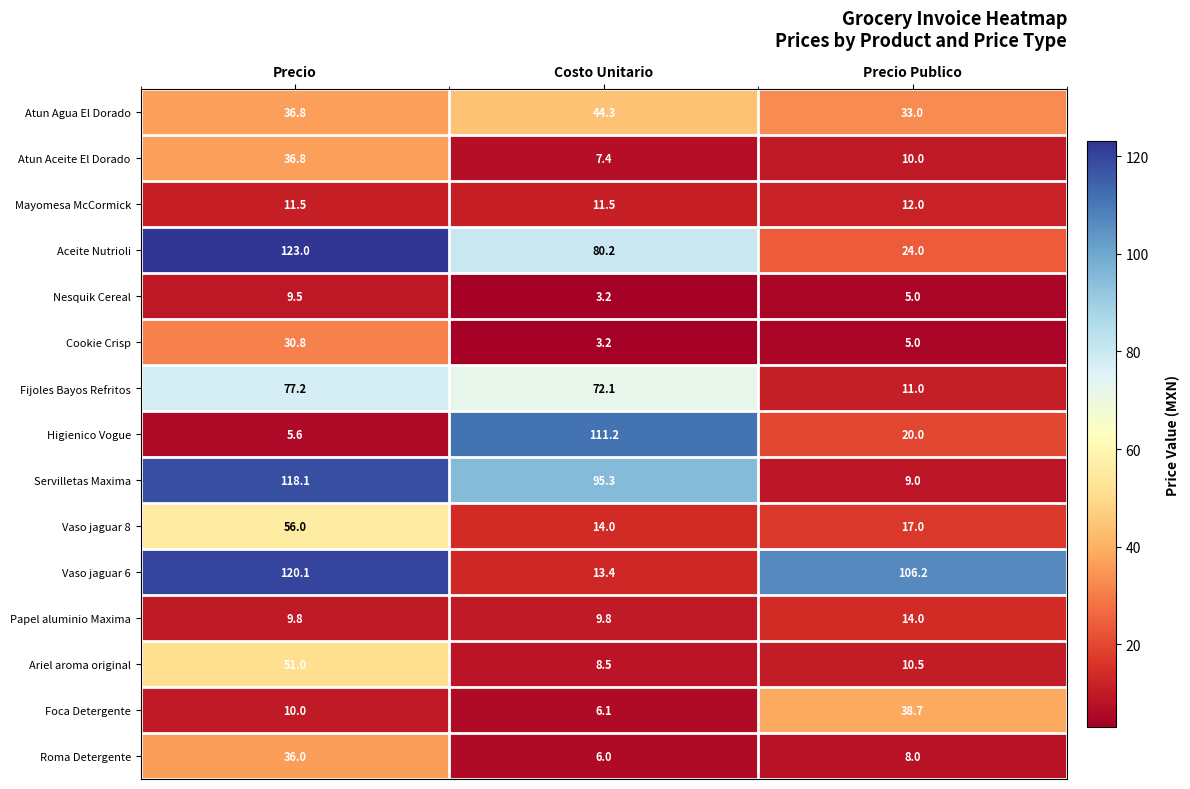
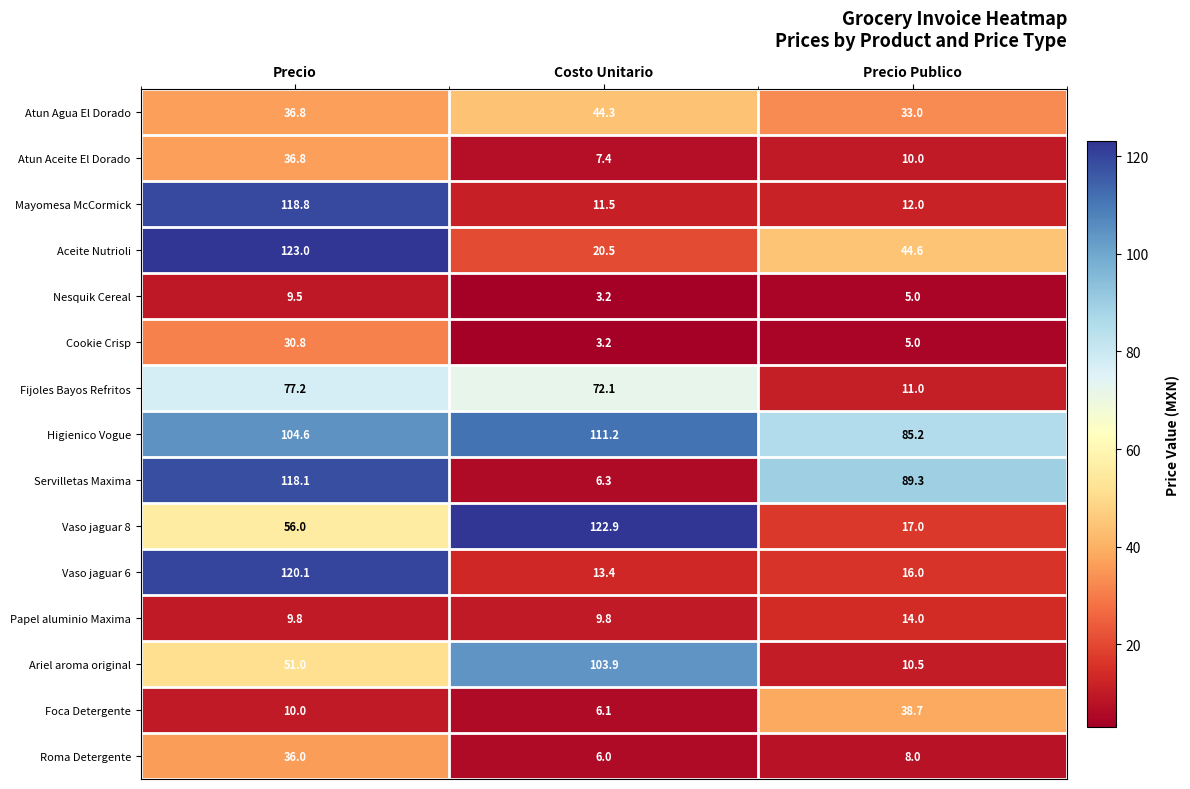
  {
    "Atun Agua El Dorado": {
      "Precio": 36.8,
      "Costo Unitario": 44.3,
      "Precio Publico": 33.0
    },
    "Atun Aceite El Dorado": {
      "Precio": 36.8,
      "Costo Unitario": 7.4,
      "Precio Publico": 10.0
    },
    "Mayomesa McCormick": {
-     "Precio": 11.5,
+     "Precio": 118.8,
      "Costo Unitario": 11.5,
      "Precio Publico": 12.0
    },
    "Aceite Nutrioli": {
      "Precio": 123.0,
-     "Costo Unitario": 80.2,
-     "Precio Publico": 24.0
+     "Costo Unitario": 20.5,
+     "Precio Publico": 44.6
    },
    "Nesquik Cereal": {
      "Precio": 9.5,
      "Costo Unitario": 3.2,
      "Precio Publico": 5.0
    },
    "Cookie Crisp": {
      "Precio": 30.8,
      "Costo Unitario": 3.2,
      "Precio Publico": 5.0
    },
    "Fijoles Bayos Refritos": {
      "Precio": 77.2,
      "Costo Unitario": 72.1,
      "Precio Publico": 11.0
    },
    "Higienico Vogue": {
-     "Precio": 5.6,
+     "Precio": 104.6,
      "Costo Unitario": 111.2,
-     "Precio Publico": 20.0
+     "Precio Publico": 85.2
    },
    "Servilletas Maxima": {
      "Precio": 118.1,
-     "Costo Unitario": 95.3,
-     "Precio Publico": 9.0
+     "Costo Unitario": 6.3,
+     "Precio Publico": 89.3
    },
    "Vaso jaguar 8": {
      "Precio": 56.0,
-     "Costo Unitario": 14.0,
+     "Costo Unitario": 122.9,
      "Precio Publico": 17.0
    },
    "Vaso jaguar 6": {
      "Precio": 120.1,
      "Costo Unitario": 13.4,
-     "Precio Publico": 106.2
+     "Precio Publico": 16.0
    },
    "Papel aluminio Maxima": {
      "Precio": 9.8,
      "Costo Unitario": 9.8,
      "Precio Publico": 14.0
    },
    "Ariel aroma original": {
      "Precio": 51.0,
-     "Costo Unitario": 8.5,
+     "Costo Unitario": 103.9,
      "Precio Publico": 10.5
    },
    "Foca Detergente": {
      "Precio": 10.0,
      "Costo Unitario": 6.1,
      "Precio Publico": 38.7
    },
    "Roma Detergente": {
      "Precio": 36.0,
      "Costo Unitario": 6.0,
      "Precio Publico": 8.0
    }
  }
